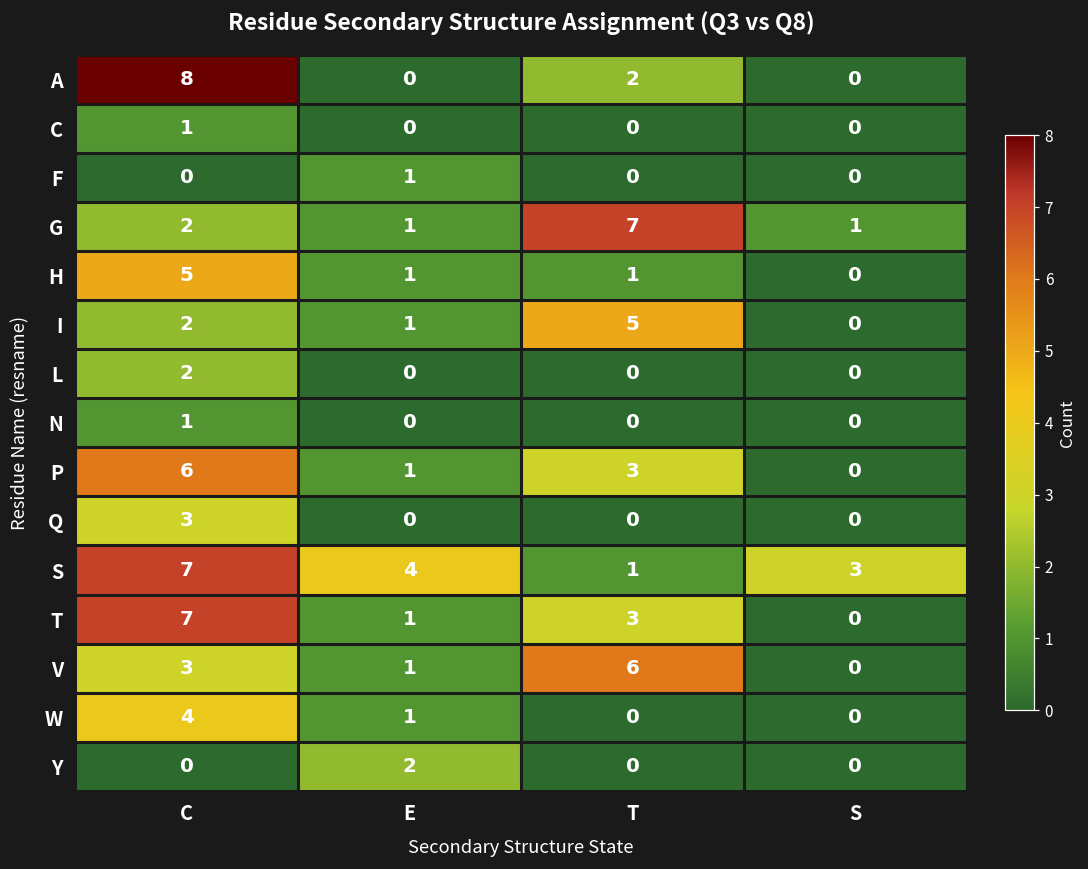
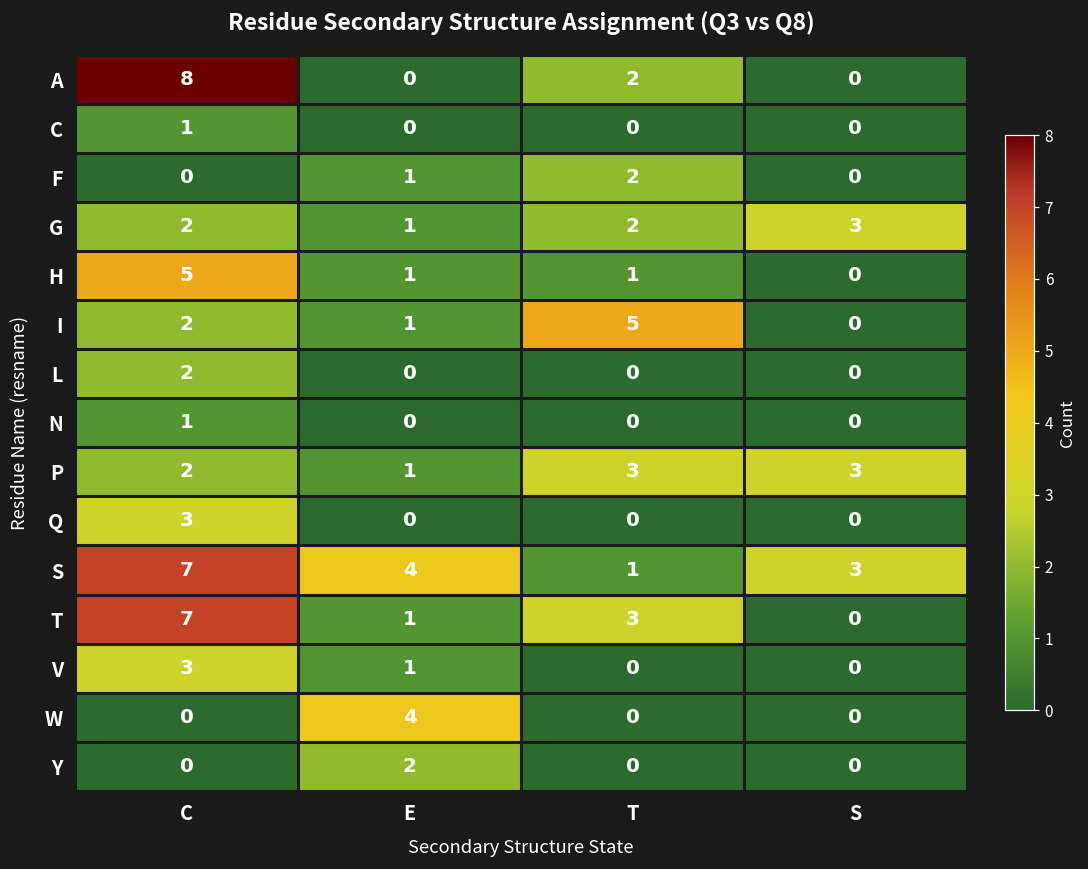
  {
    "A": {
      "C": 8,
      "E": 0,
      "T": 2,
      "S": 0
    },
    "C": {
      "C": 1,
      "E": 0,
      "T": 0,
      "S": 0
    },
    "F": {
      "C": 0,
      "E": 1,
-     "T": 0,
+     "T": 2,
      "S": 0
    },
    "G": {
      "C": 2,
      "E": 1,
-     "T": 7,
-     "S": 1
+     "T": 2,
+     "S": 3
    },
    "H": {
      "C": 5,
      "E": 1,
      "T": 1,
      "S": 0
    },
    "I": {
      "C": 2,
      "E": 1,
      "T": 5,
      "S": 0
    },
    "L": {
      "C": 2,
      "E": 0,
      "T": 0,
      "S": 0
    },
    "N": {
      "C": 1,
      "E": 0,
      "T": 0,
      "S": 0
    },
    "P": {
-     "C": 6,
+     "C": 2,
      "E": 1,
      "T": 3,
-     "S": 0
+     "S": 3
    },
    "Q": {
      "C": 3,
      "E": 0,
      "T": 0,
      "S": 0
    },
    "S": {
      "C": 7,
      "E": 4,
      "T": 1,
      "S": 3
    },
    "T": {
      "C": 7,
      "E": 1,
      "T": 3,
      "S": 0
    },
    "V": {
      "C": 3,
      "E": 1,
-     "T": 6,
+     "T": 0,
      "S": 0
    },
    "W": {
-     "C": 4,
-     "E": 1,
+     "C": 0,
+     "E": 4,
      "T": 0,
      "S": 0
    },
    "Y": {
      "C": 0,
      "E": 2,
      "T": 0,
      "S": 0
    }
  }
